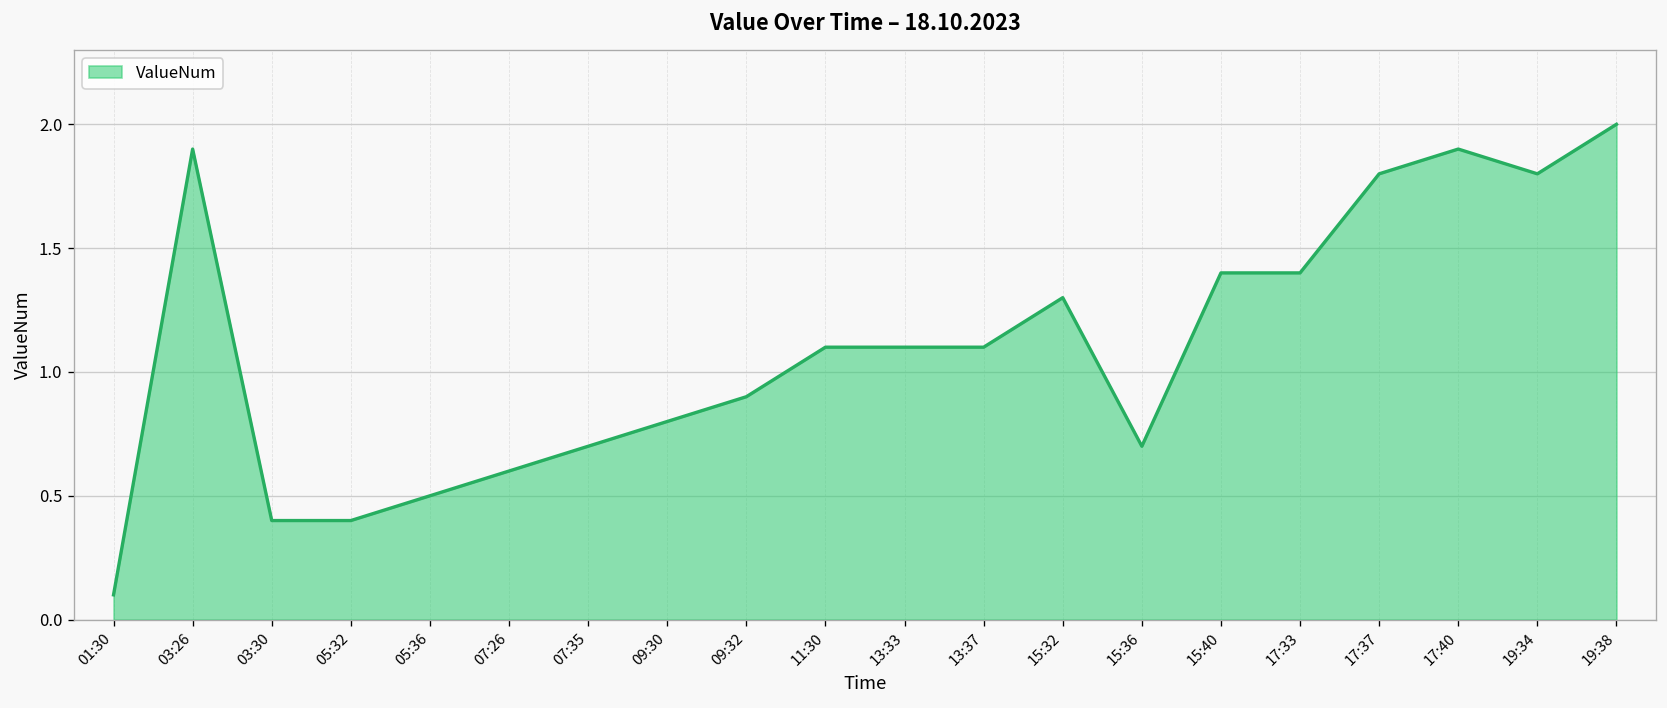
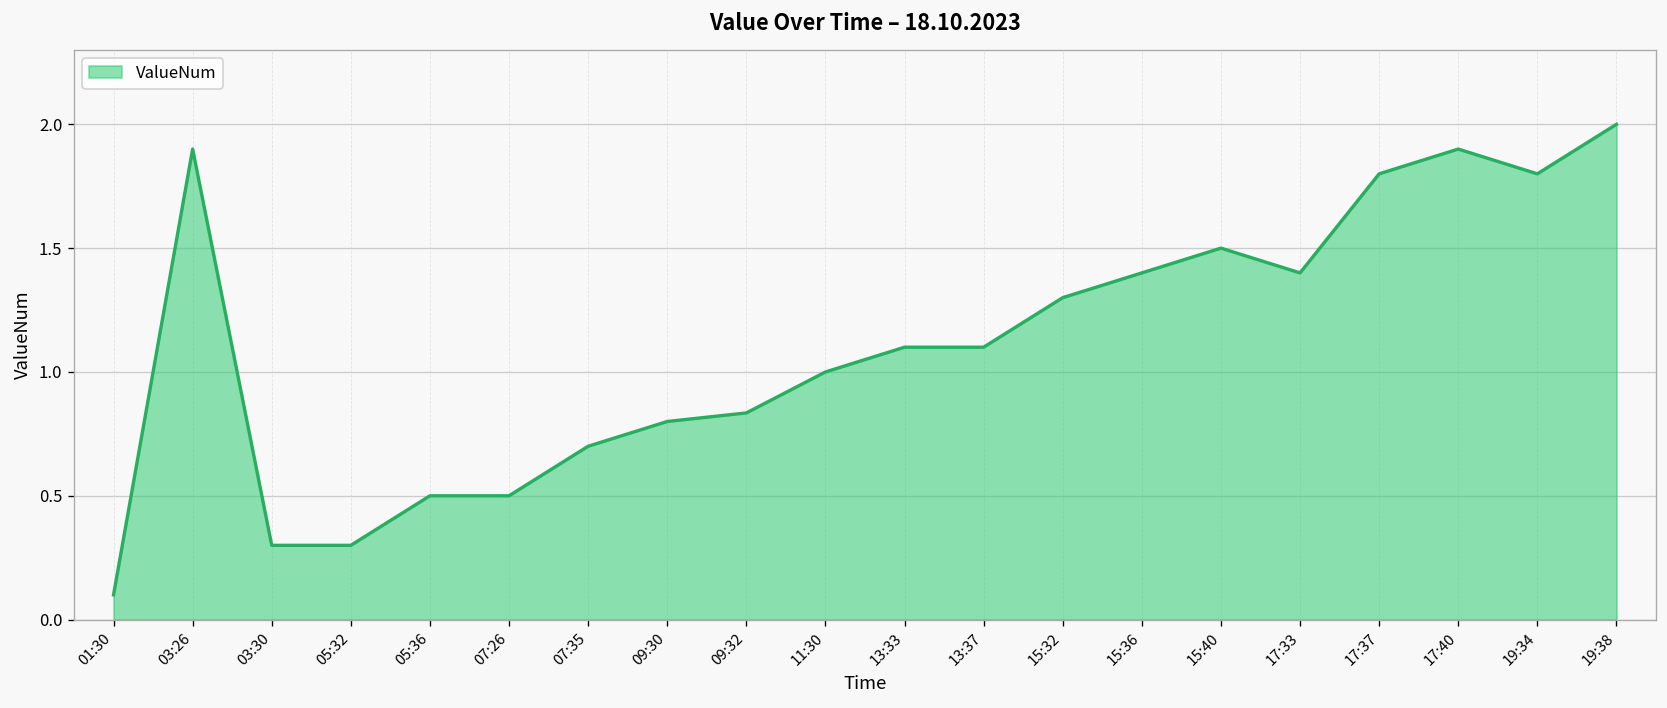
  {
    "01:30": 0.10,
    "03:26": 1.90,
-   "03:30": 0.4,
-   "05:32": 0.4,
+   "03:30": 0.3,
+   "05:32": 0.3,
    "05:36": 0.50,
-   "07:26": 0.6,
+   "07:26": 0.5,
    "07:35": 0.70,
    "09:30": 0.80,
-   "09:32": 0.90,
-   "11:30": 1.1,
+   "09:32": 0.83,
+   "11:30": 1.0,
    "13:33": 1.10,
    "13:37": 1.10,
    "15:32": 1.30,
-   "15:36": 0.7,
-   "15:40": 1.4,
+   "15:36": 1.4,
+   "15:40": 1.5,
    "17:33": 1.40,
    "17:37": 1.80,
    "17:40": 1.90,
    "19:34": 1.80,
    "19:38": 2.00
  }
